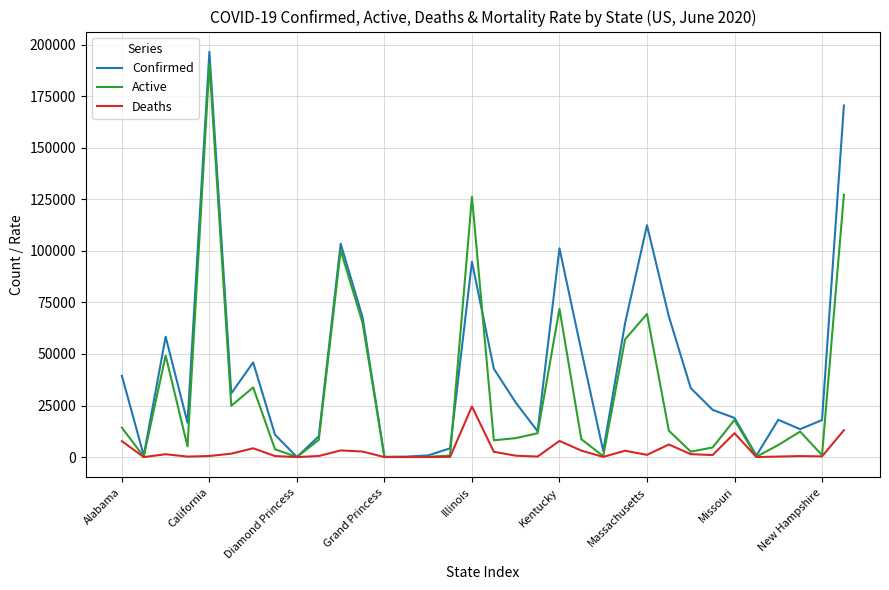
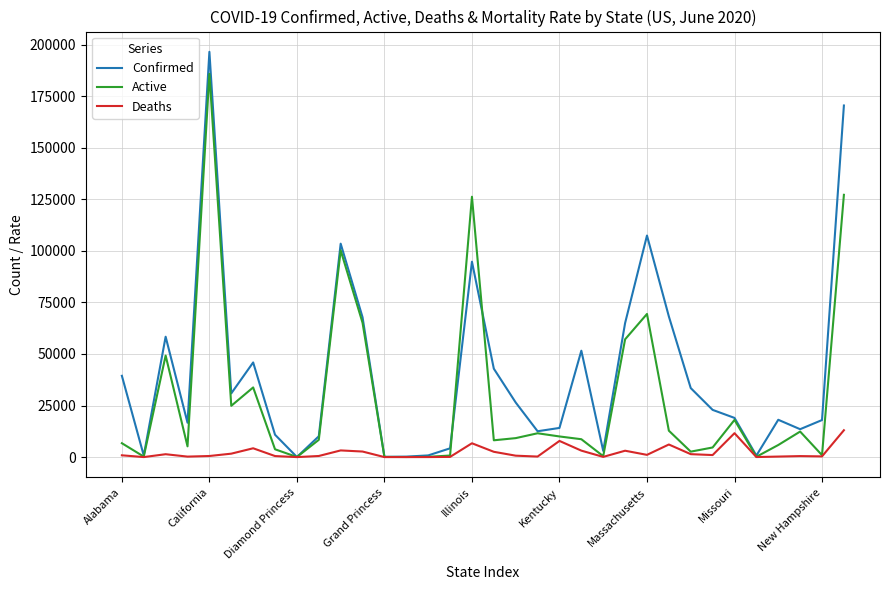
  {
    "Confirmed": {
      "Alabama": 39000,
      "California": 197000,
      "Illinois": 95000,
-     "Kentucky": 101000,
-     "Massachusetts": 112000,
+     "Kentucky": 14000,
+     "Massachusetts": 107000,
      "New Hampshire": 18000
    },
    "Active": {
-     "Alabama": 14000,
-     "California": 191000,
+     "Alabama": 7000,
+     "California": 186000,
      "Illinois": 126000,
-     "Kentucky": 72000,
+     "Kentucky": 10000,
      "Massachusetts": 69000
    },
    "Deaths": {
-     "Alabama": 8000,
+     "Alabama": 1000,
      "California": 1000,
-     "Illinois": 25000,
+     "Illinois": 7000,
      "Kentucky": 8000,
      "Massachusetts": 1000,
      "Missouri": 12000
    }
  }
